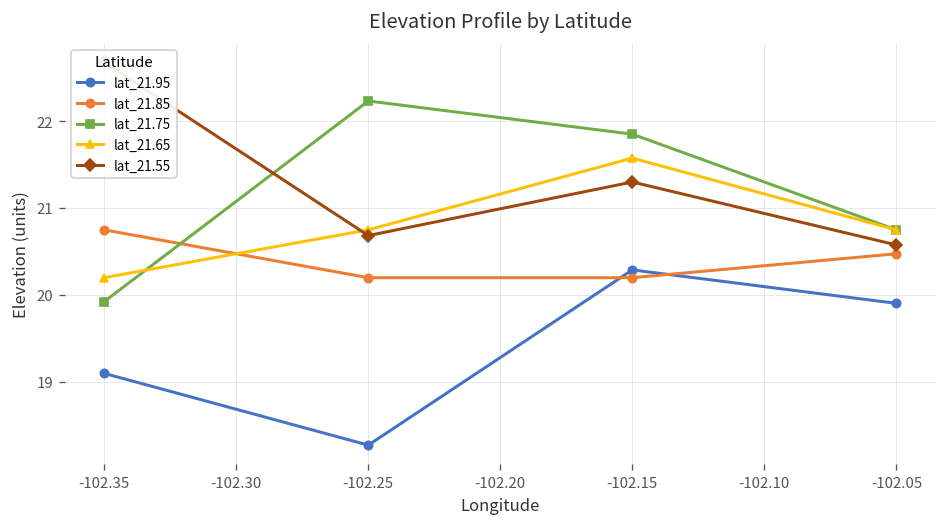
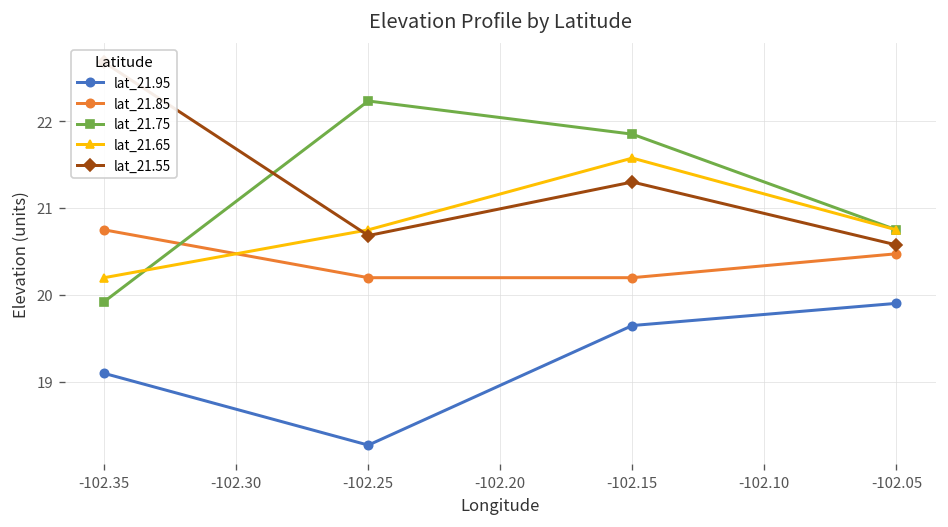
  {
    "lat_21.95": {
      "-102.35": 19.1,
      "-102.25": 18.3,
-     "-102.15": 20.3,
+     "-102.15": 19.6,
      "-102.05": 19.9
    },
    "lat_21.85": {
      "-102.35": 20.7,
      "-102.25": 20.2,
      "-102.15": 20.2,
      "-102.05": 20.5
    },
    "lat_21.75": {
      "-102.35": 19.9,
      "-102.25": 22.2,
      "-102.15": 21.9
    },
    "lat_21.65": {
      "-102.35": 20.2,
      "-102.25": 20.7,
      "-102.15": 21.6
    },
    "lat_21.55": {
      "-102.25": 20.7,
      "-102.15": 21.3,
      "-102.05": 20.6
    }
  }
